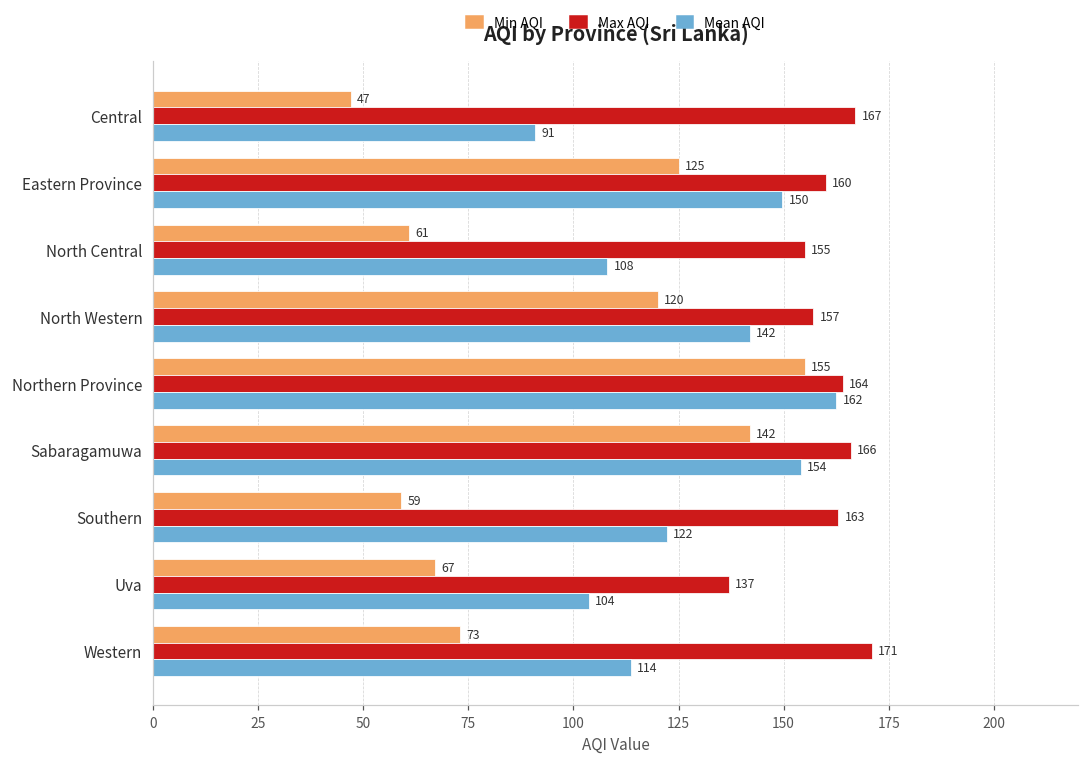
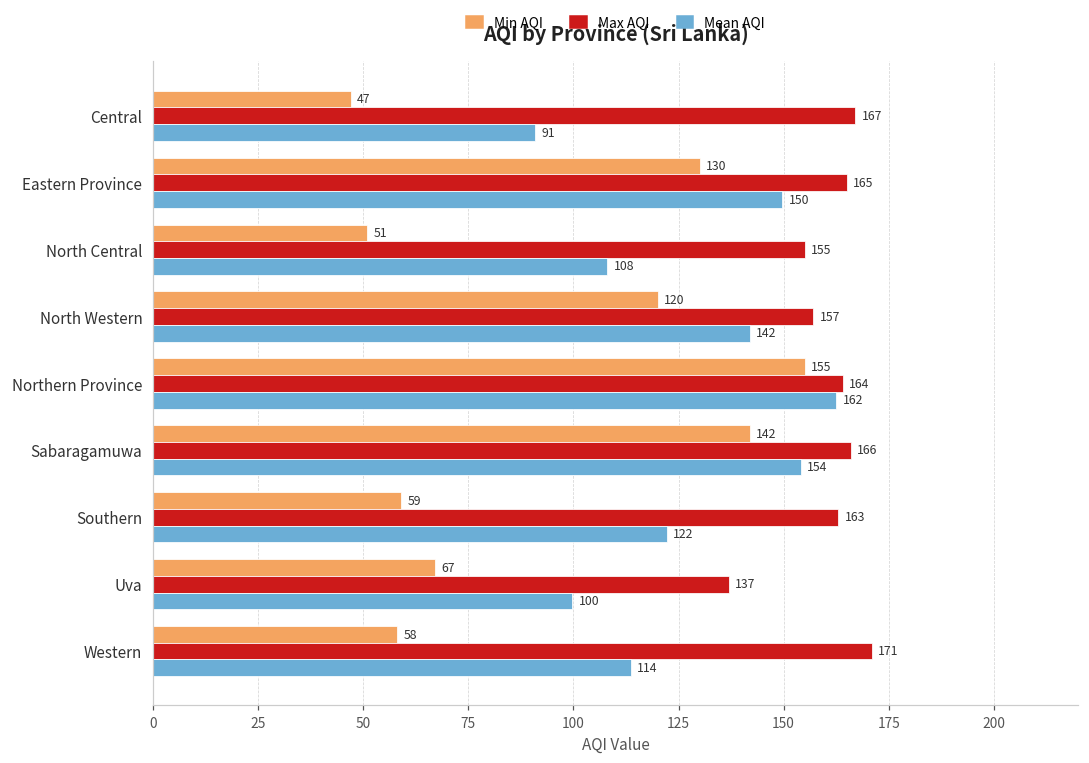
  {
    "Min AQI": {
      "Central": 47,
-     "Eastern Province": 125,
-     "North Central": 61,
+     "Eastern Province": 130,
+     "North Central": 51,
      "North Western": 120,
      "Northern Province": 155,
      "Sabaragamuwa": 142,
      "Southern": 59,
      "Uva": 67,
-     "Western": 73
+     "Western": 58
    },
    "Max AQI": {
      "Central": 167,
-     "Eastern Province": 160,
+     "Eastern Province": 165,
      "North Central": 155,
      "North Western": 157,
      "Northern Province": 164,
      "Sabaragamuwa": 166,
      "Southern": 163,
      "Uva": 137,
      "Western": 171
    },
    "Mean AQI": {
      "Central": 91,
      "Eastern Province": 150,
      "North Central": 108,
      "North Western": 142,
      "Northern Province": 162,
      "Sabaragamuwa": 154,
      "Southern": 122,
-     "Uva": 104,
+     "Uva": 100,
      "Western": 114
    }
  }
